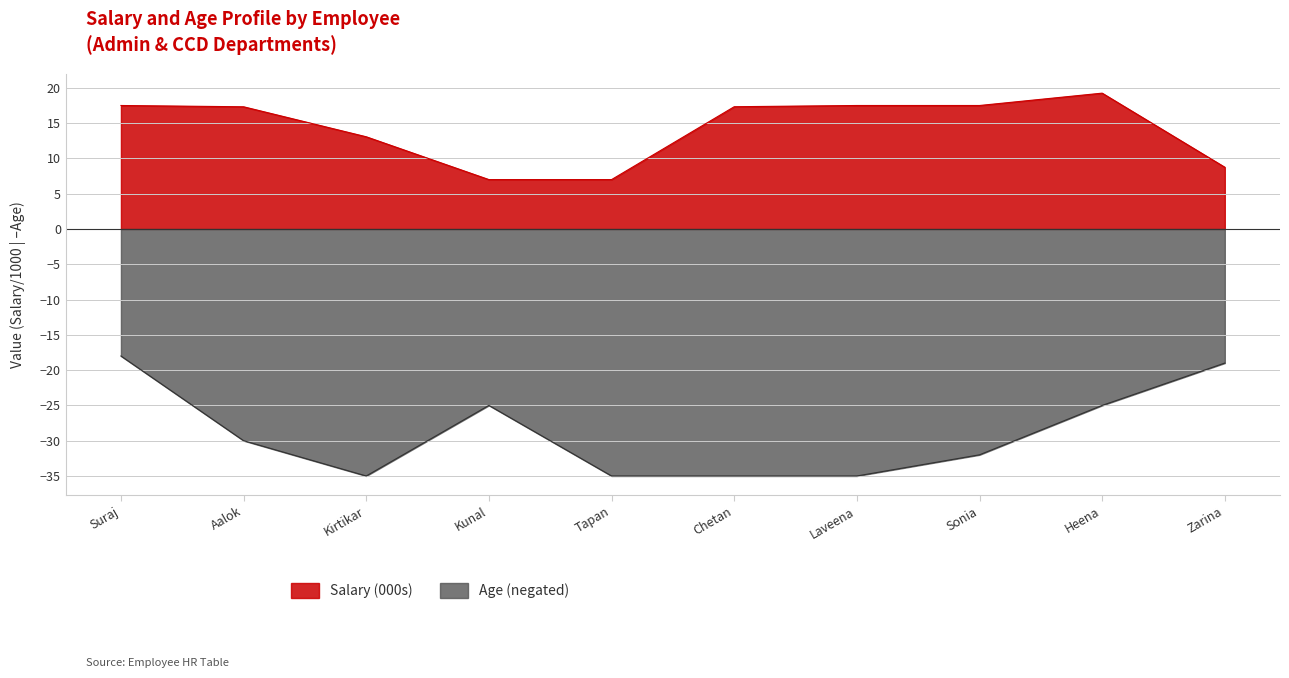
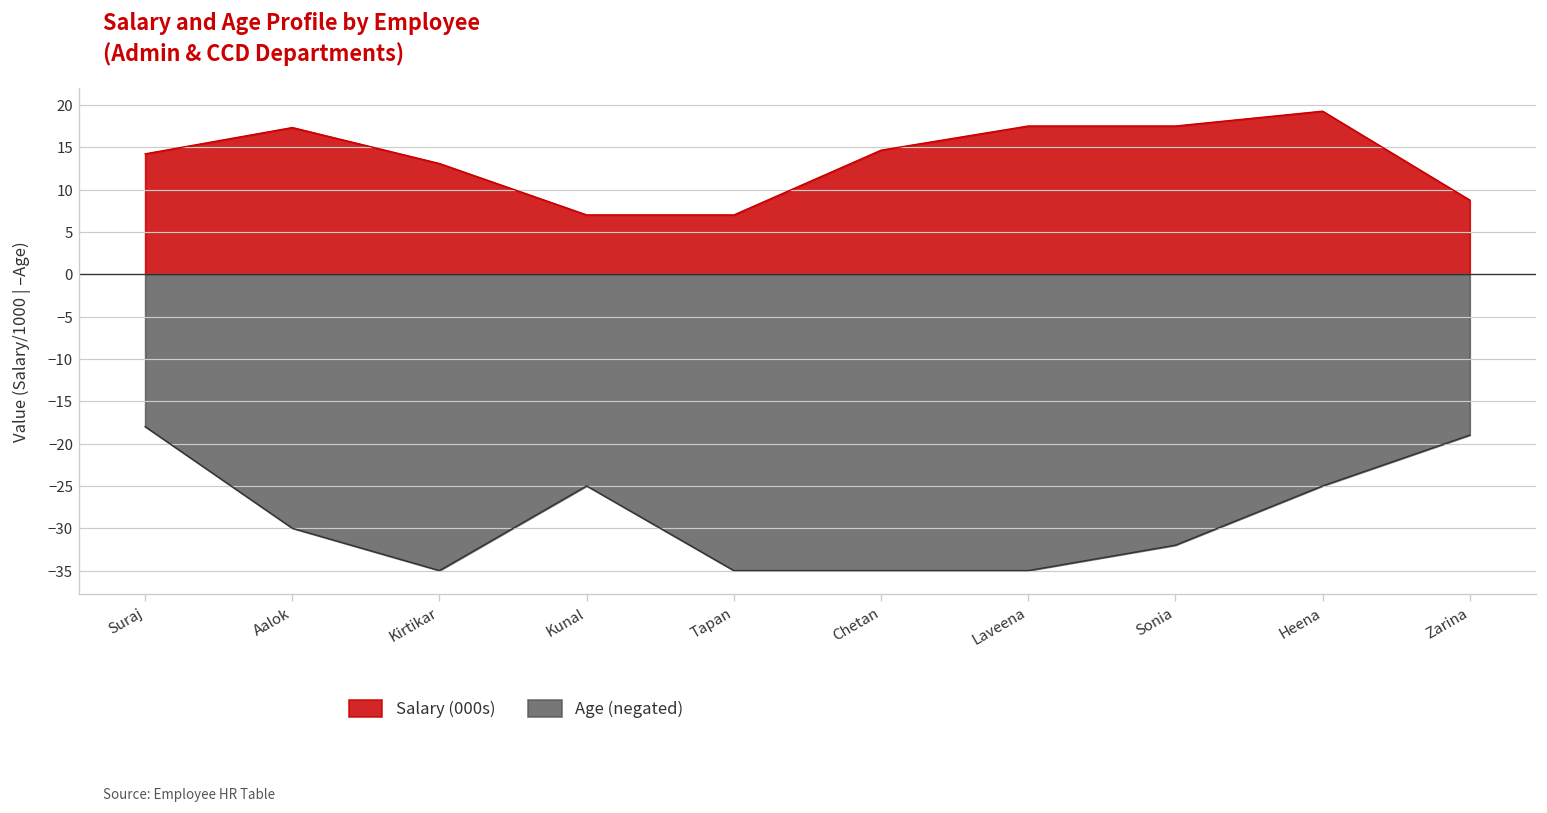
  {
    "Salary (000s)": {
-     "Suraj": 18,
+     "Suraj": 14,
      "Aalok": 17,
      "Kirtikar": 13,
      "Kunal": 7,
      "Tapan": 7,
-     "Chetan": 17,
+     "Chetan": 15,
      "Laveena": 18,
      "Sonia": 18,
      "Heena": 19,
      "Zarina": 9
    }
  }
